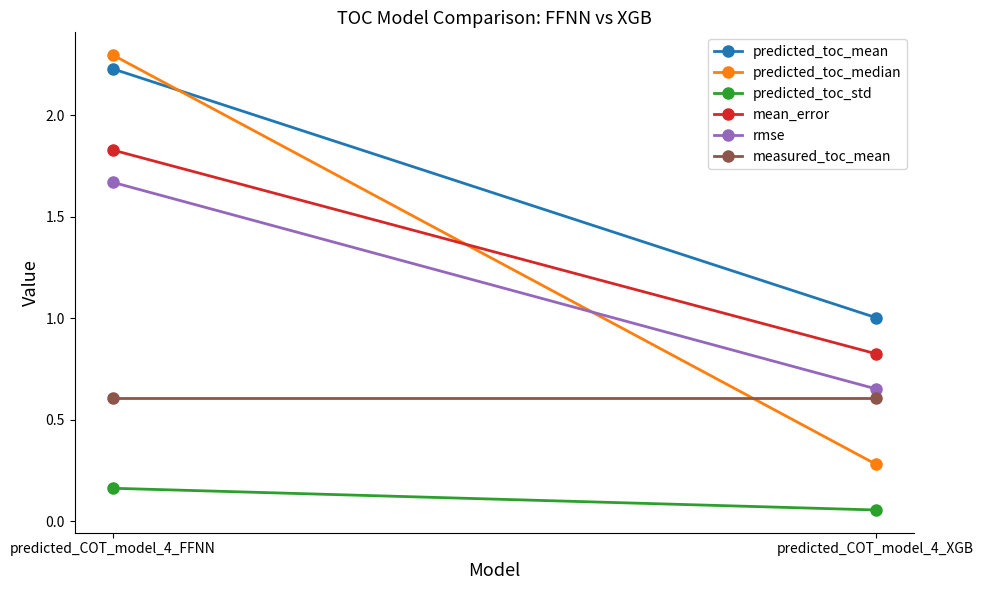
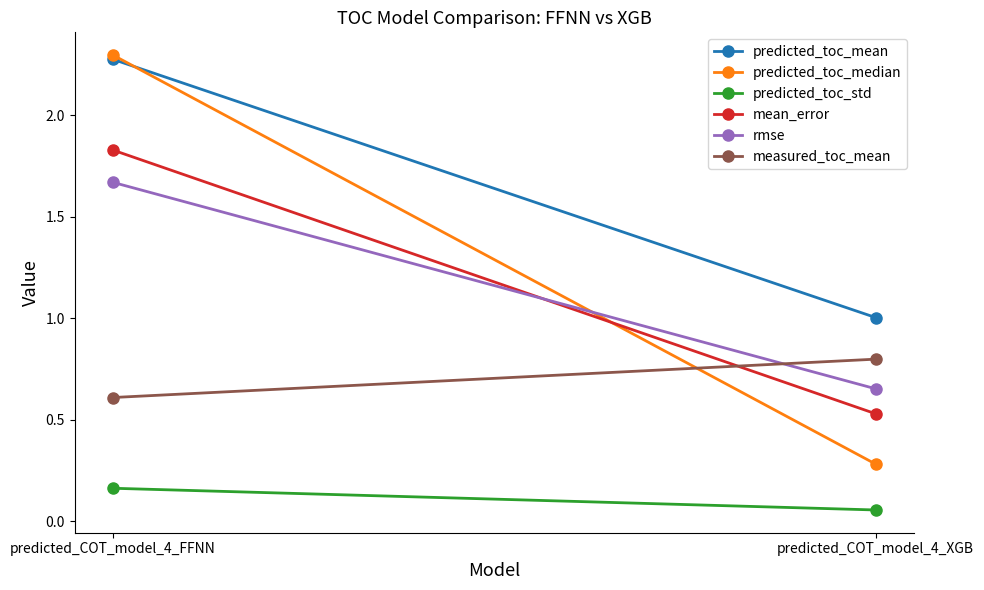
  {
    "predicted_toc_mean": {
-     "predicted_COT_model_4_FFNN": 2.23,
+     "predicted_COT_model_4_FFNN": 2.28,
      "predicted_COT_model_4_XGB": 1.00
    },
    "predicted_toc_median": {
      "predicted_COT_model_4_FFNN": 2.30,
      "predicted_COT_model_4_XGB": 0.28
    },
    "predicted_toc_std": {
      "predicted_COT_model_4_FFNN": 0.16,
      "predicted_COT_model_4_XGB": 0.06
    },
    "mean_error": {
      "predicted_COT_model_4_FFNN": 1.83,
-     "predicted_COT_model_4_XGB": 0.83
+     "predicted_COT_model_4_XGB": 0.53
    },
    "rmse": {
      "predicted_COT_model_4_FFNN": 1.67,
      "predicted_COT_model_4_XGB": 0.65
    },
    "measured_toc_mean": {
      "predicted_COT_model_4_FFNN": 0.61,
-     "predicted_COT_model_4_XGB": 0.61
+     "predicted_COT_model_4_XGB": 0.80
    }
  }
